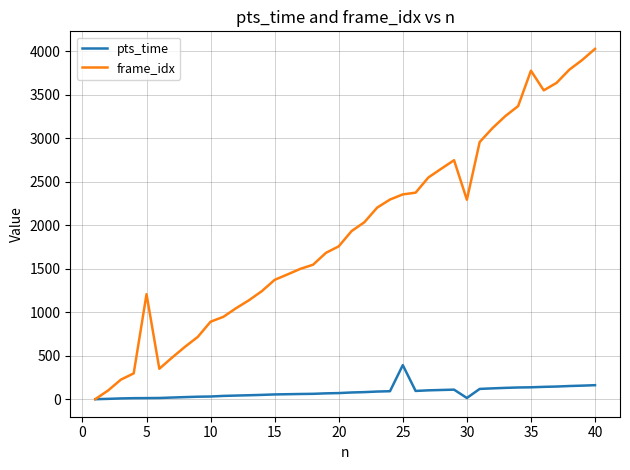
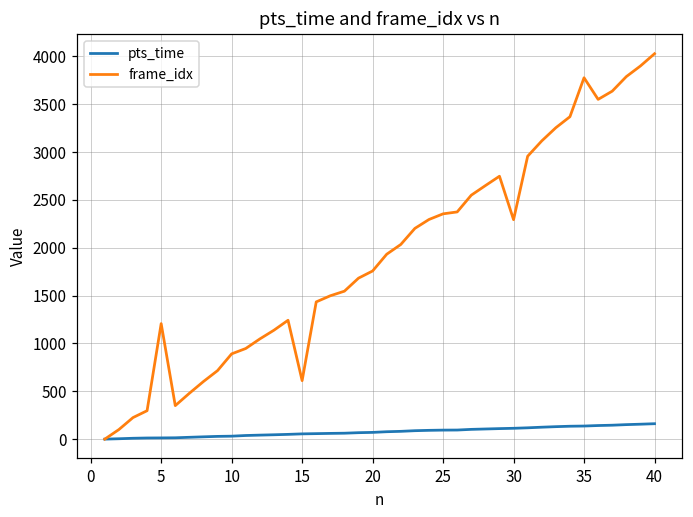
  {
    "pts_time": {
      "5": 0,
      "10": 0,
      "15": 100,
      "20": 100,
-     "25": 400,
-     "30": 0,
+     "25": 100,
+     "30": 100,
      "35": 100,
      "40": 200
    },
    "frame_idx": {
      "5": 1200,
      "10": 900,
-     "15": 1400,
+     "15": 600,
      "20": 1800,
      "25": 2400,
      "30": 2300,
      "35": 3800,
      "40": 4000
    }
  }
